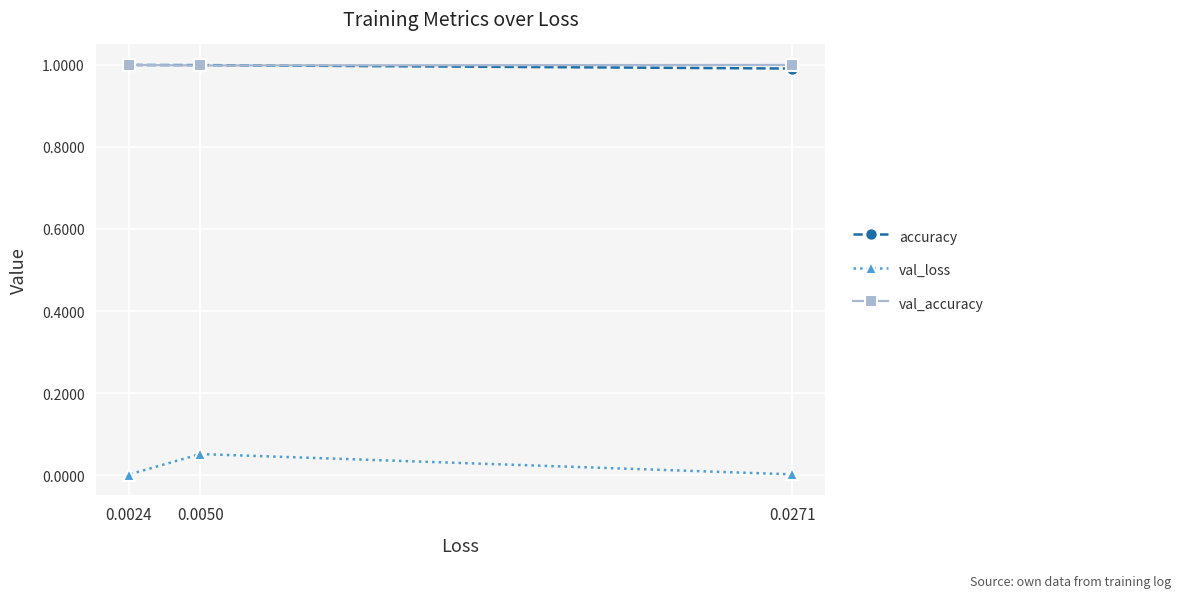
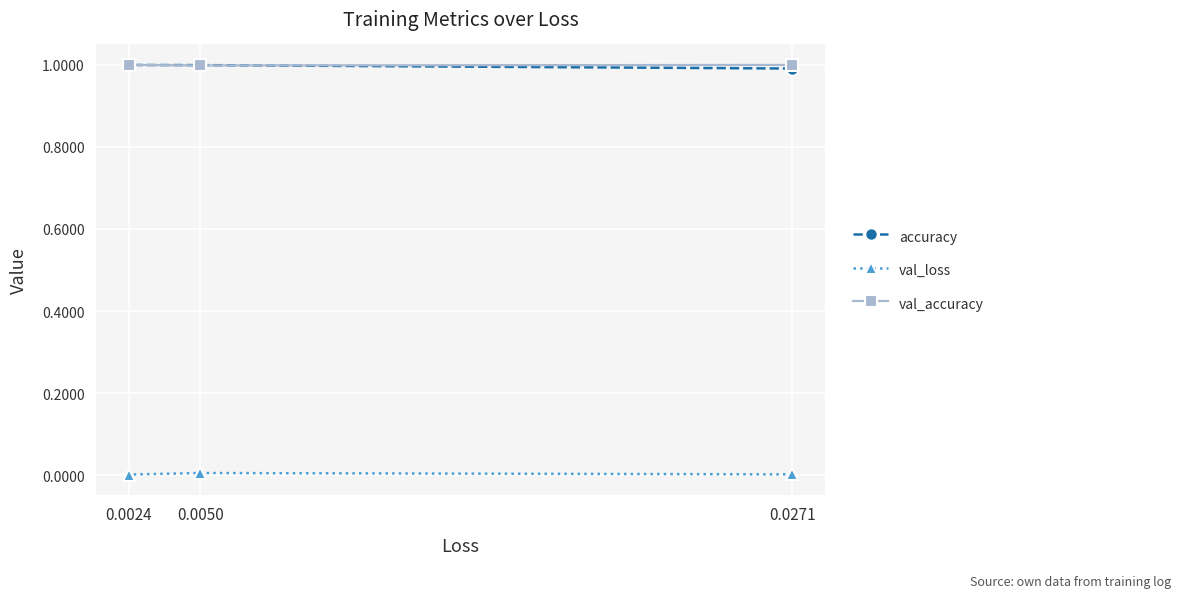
  {
    "accuracy": {
      "0.0271": 0.99
    },
    "val_loss": {
      "0.0024": 0.00,
-     "0.0050": 0.05,
+     "0.0050": 0.01,
      "0.0271": 0.00
    },
    "val_accuracy": {
      "0.0271": 1.00
    }
  }
